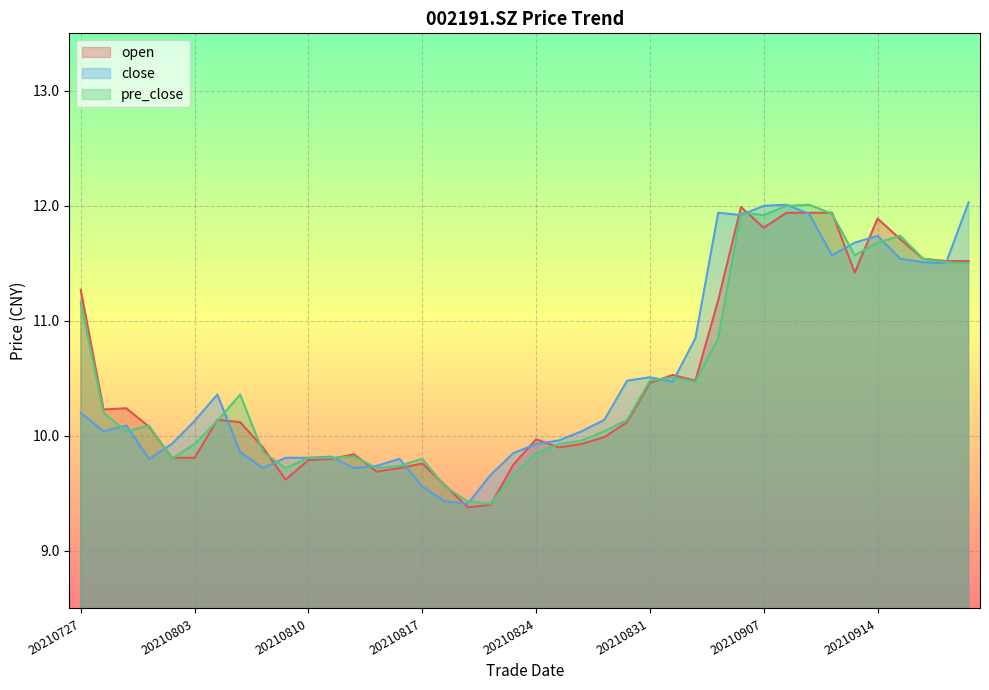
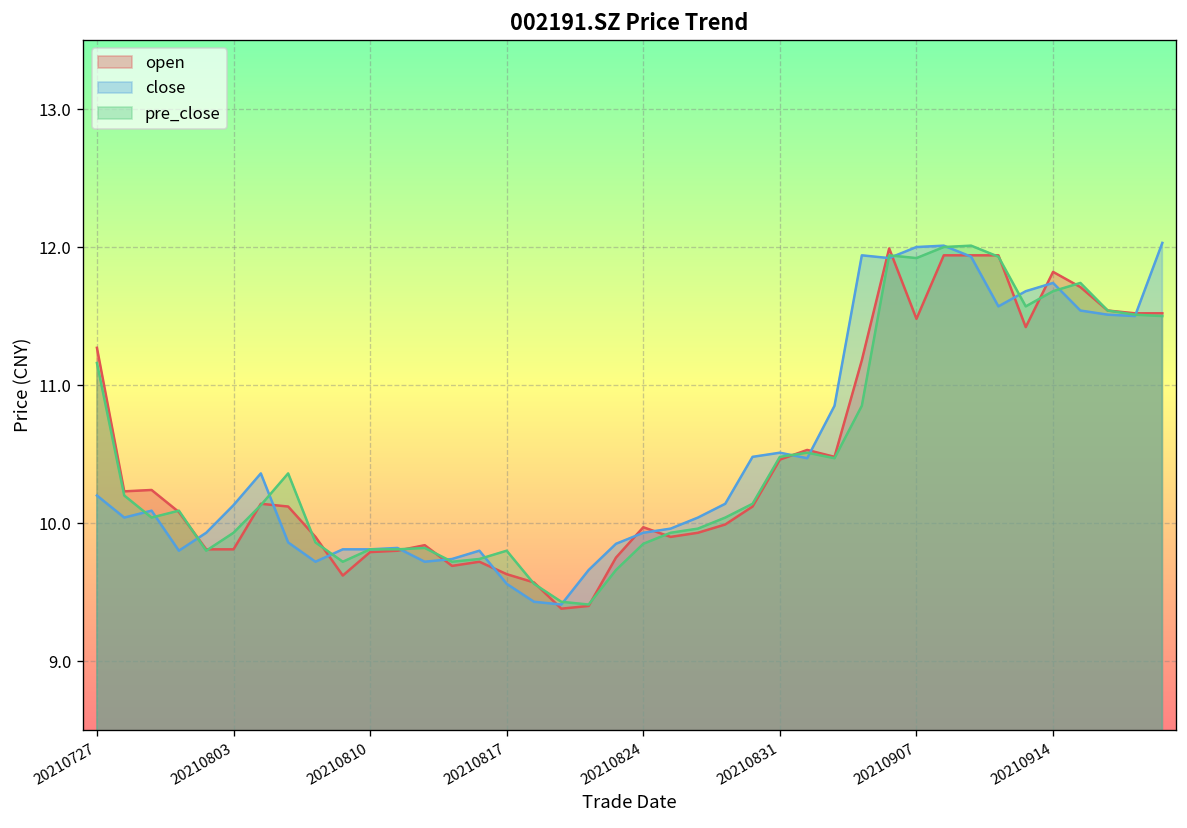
  {
    "open": {
      "20210727": 11.27,
      "20210803": 9.81,
-     "20210817": 9.76,
+     "20210817": 9.63,
      "20210824": 9.97,
-     "20210907": 11.81,
-     "20210914": 11.89
+     "20210907": 11.48,
+     "20210914": 11.82
    }
  }
